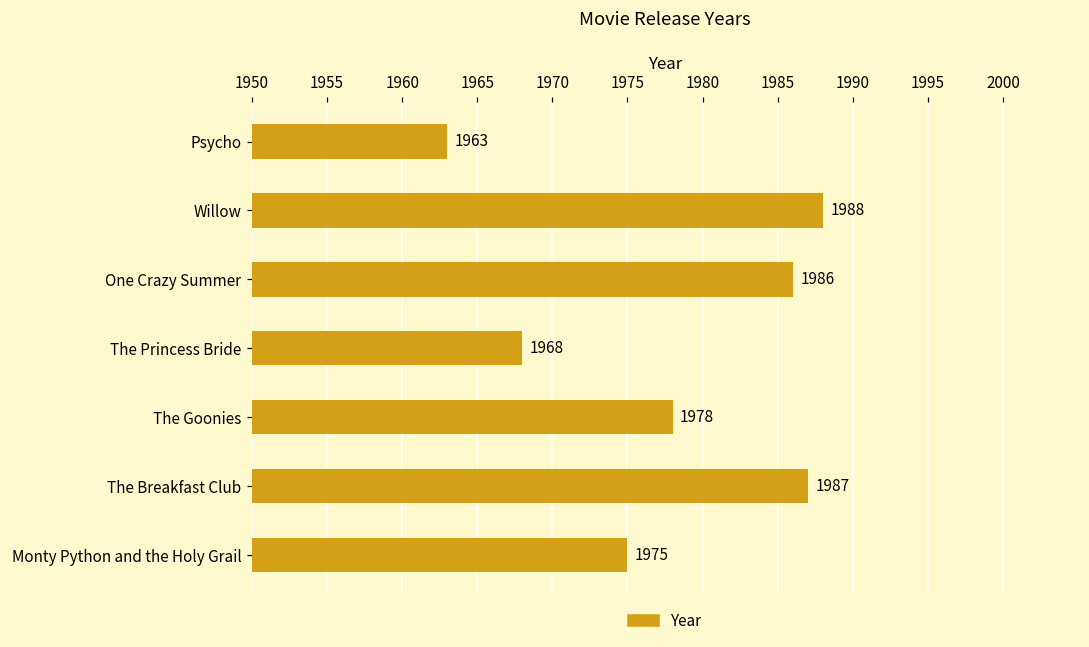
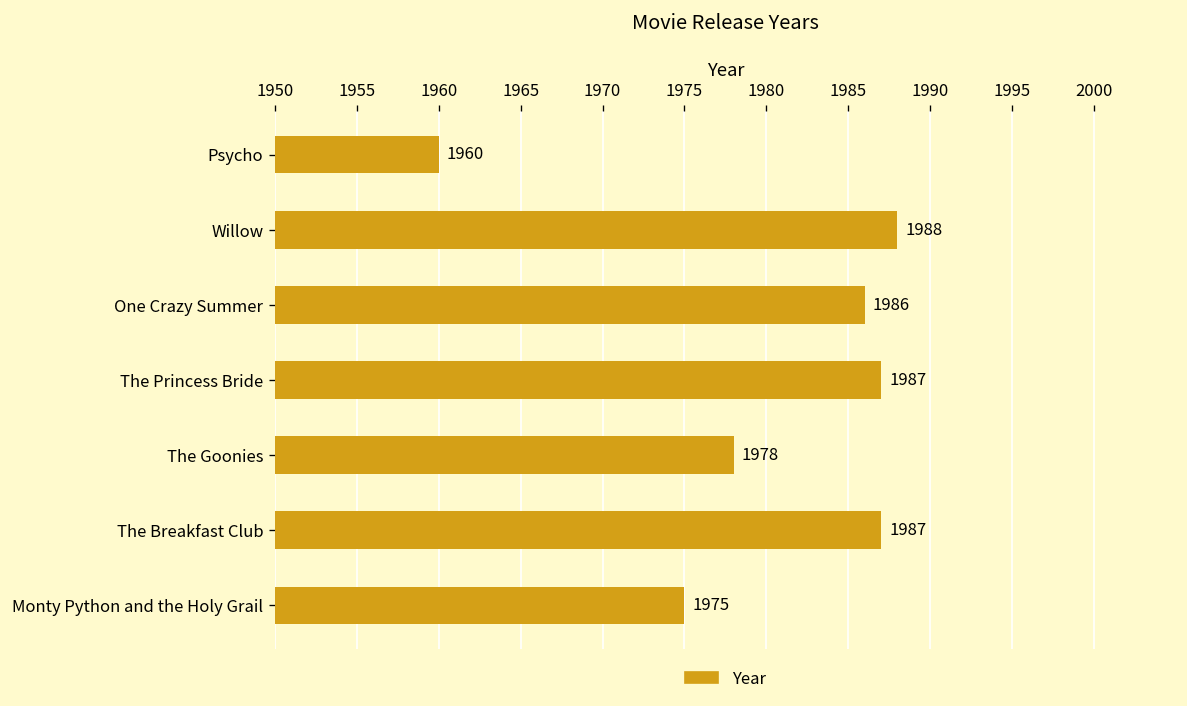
  {
-   "Psycho": 1963,
+   "Psycho": 1960,
    "Willow": 1988,
    "One Crazy Summer": 1986,
-   "The Princess Bride": 1968,
+   "The Princess Bride": 1987,
    "The Goonies": 1978,
    "The Breakfast Club": 1987,
    "Monty Python and the Holy Grail": 1975
  }
